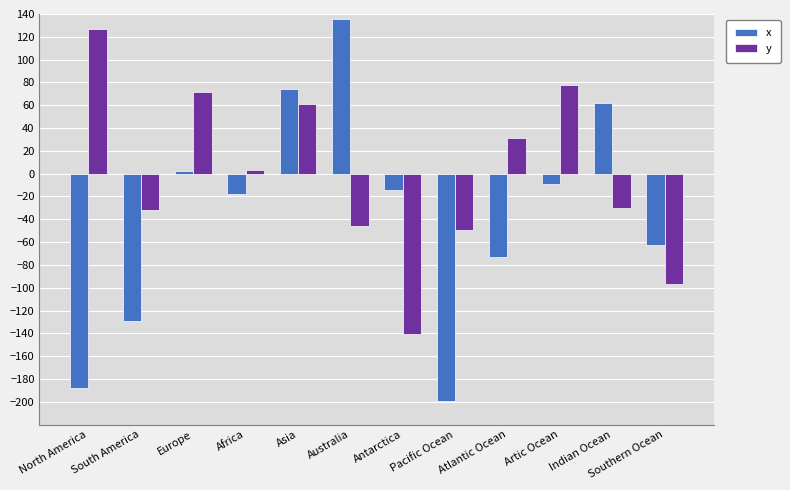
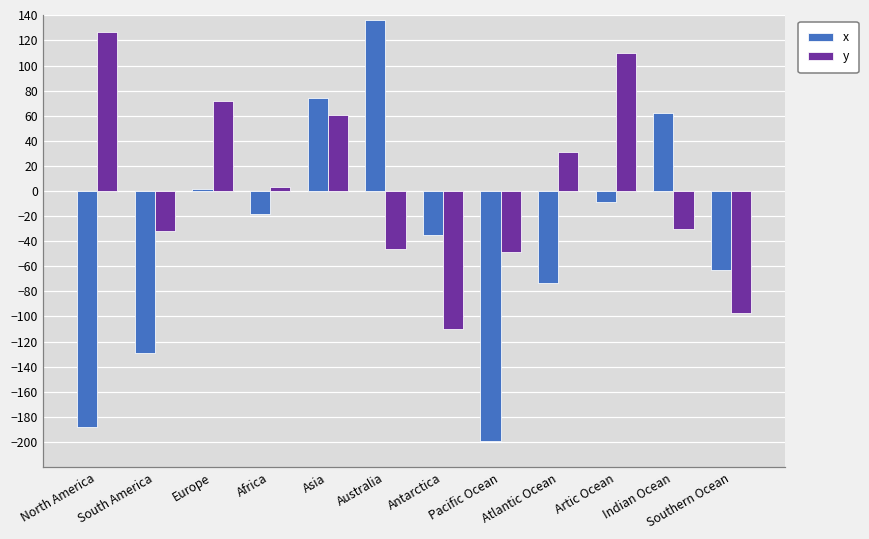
  {
    "x": {
      "North America": -188,
      "South America": -129,
      "Africa": -18,
      "Asia": 74,
      "Australia": 136,
-     "Antarctica": -14,
+     "Antarctica": -35,
      "Pacific Ocean": -199,
      "Atlantic Ocean": -73,
      "Artic Ocean": -9,
      "Indian Ocean": 62,
      "Southern Ocean": -63
    },
    "y": {
      "North America": 127,
      "South America": -32,
      "Europe": 72,
      "Africa": 3,
      "Asia": 61,
      "Australia": -46,
-     "Antarctica": -141,
+     "Antarctica": -110,
      "Pacific Ocean": -49,
      "Atlantic Ocean": 31,
-     "Artic Ocean": 78,
+     "Artic Ocean": 110,
      "Indian Ocean": -30,
      "Southern Ocean": -97
    }
  }
